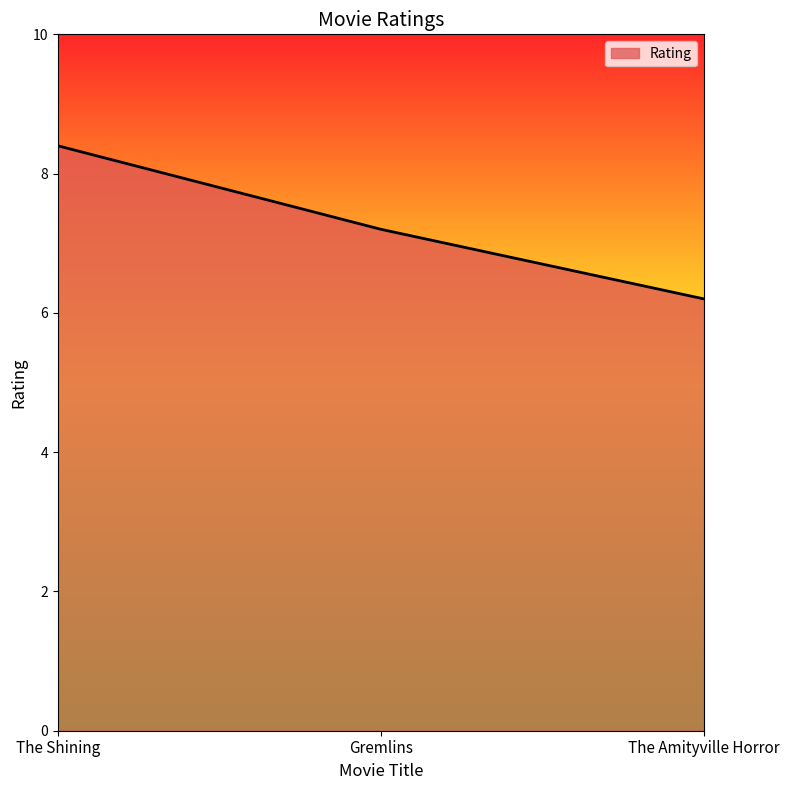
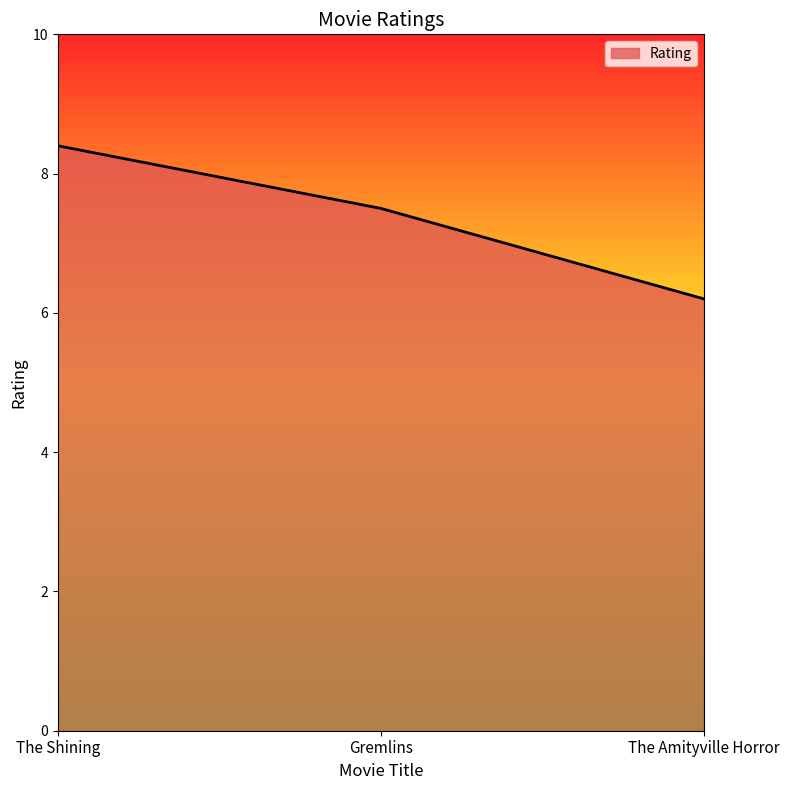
  {
    "The Shining": 8.4,
-   "Gremlins": 7.2,
+   "Gremlins": 7.5,
    "The Amityville Horror": 6.2
  }
